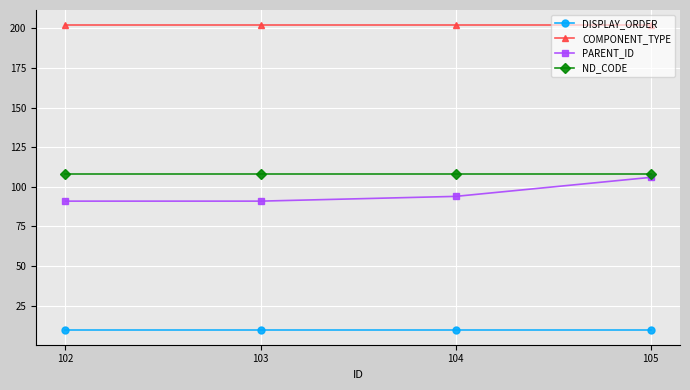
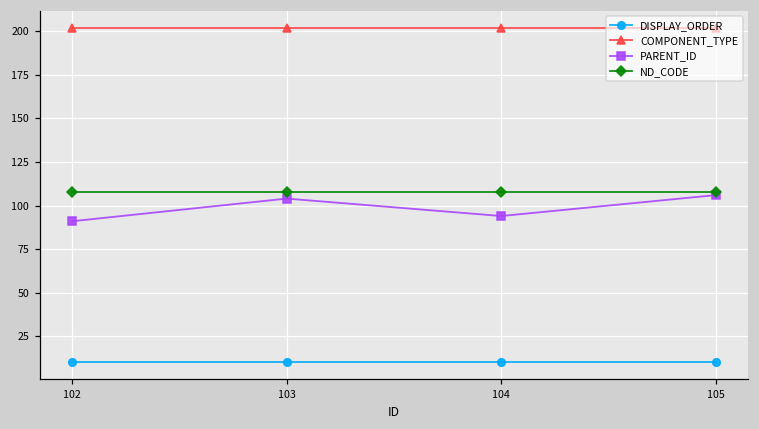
  {
    "DISPLAY_ORDER": {
      "102": 10,
      "103": 10,
      "104": 10,
      "105": 10
    },
    "COMPONENT_TYPE": {
      "102": 202,
      "103": 202,
      "104": 202
    },
    "PARENT_ID": {
      "102": 91,
-     "103": 91,
+     "103": 104,
      "104": 94,
      "105": 106
    },
    "ND_CODE": {
      "102": 108,
      "103": 108,
      "104": 108,
      "105": 108
    }
  }
